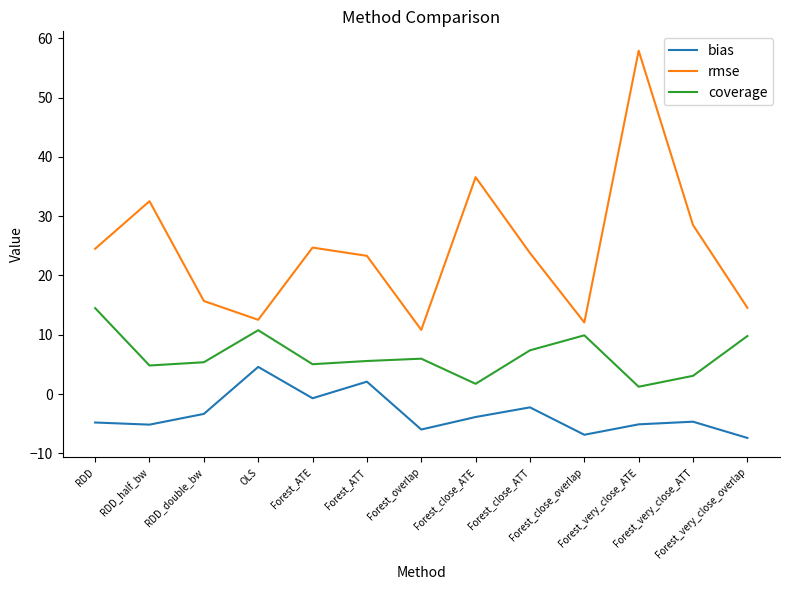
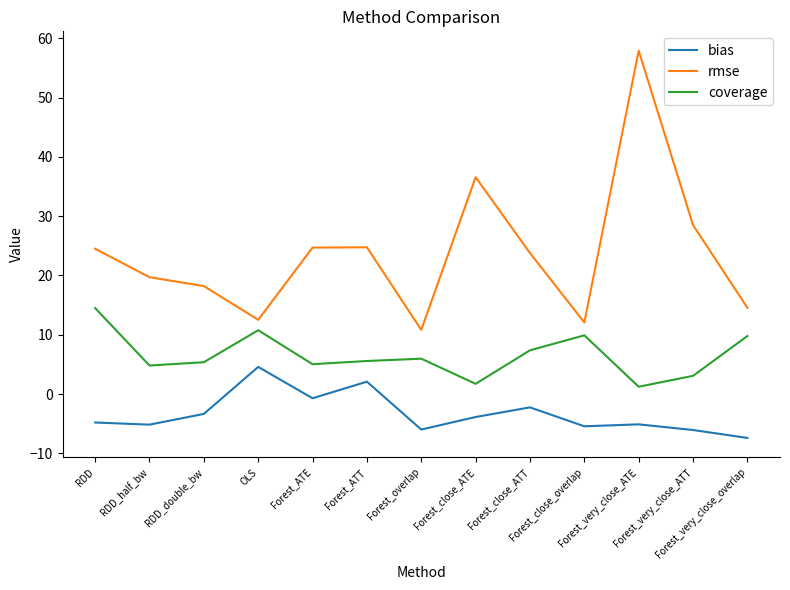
  {
    "bias": {
      "RDD": -5,
      "RDD_half_bw": -5,
      "RDD_double_bw": -3,
      "OLS": 5,
      "Forest_ATE": -1,
      "Forest_ATT": 2,
      "Forest_overlap": -6,
      "Forest_close_ATE": -4,
      "Forest_close_ATT": -2,
-     "Forest_close_overlap": -7,
+     "Forest_close_overlap": -5,
      "Forest_very_close_ATE": -5,
-     "Forest_very_close_ATT": -5,
+     "Forest_very_close_ATT": -6,
      "Forest_very_close_overlap": -7
    },
    "rmse": {
      "RDD": 25,
-     "RDD_half_bw": 33,
-     "RDD_double_bw": 16,
+     "RDD_half_bw": 20,
+     "RDD_double_bw": 18,
      "OLS": 13,
      "Forest_ATE": 25,
-     "Forest_ATT": 23,
+     "Forest_ATT": 25,
      "Forest_overlap": 11,
      "Forest_close_ATE": 37,
      "Forest_close_ATT": 24,
      "Forest_close_overlap": 12,
      "Forest_very_close_ATE": 58,
      "Forest_very_close_ATT": 29,
      "Forest_very_close_overlap": 15
    },
    "coverage": {
      "RDD": 15,
      "RDD_half_bw": 5,
      "RDD_double_bw": 5,
      "OLS": 11,
      "Forest_ATE": 5,
      "Forest_ATT": 6,
      "Forest_overlap": 6,
      "Forest_close_ATE": 2,
      "Forest_close_ATT": 7,
      "Forest_close_overlap": 10,
      "Forest_very_close_ATE": 1,
      "Forest_very_close_ATT": 3,
      "Forest_very_close_overlap": 10
    }
  }
